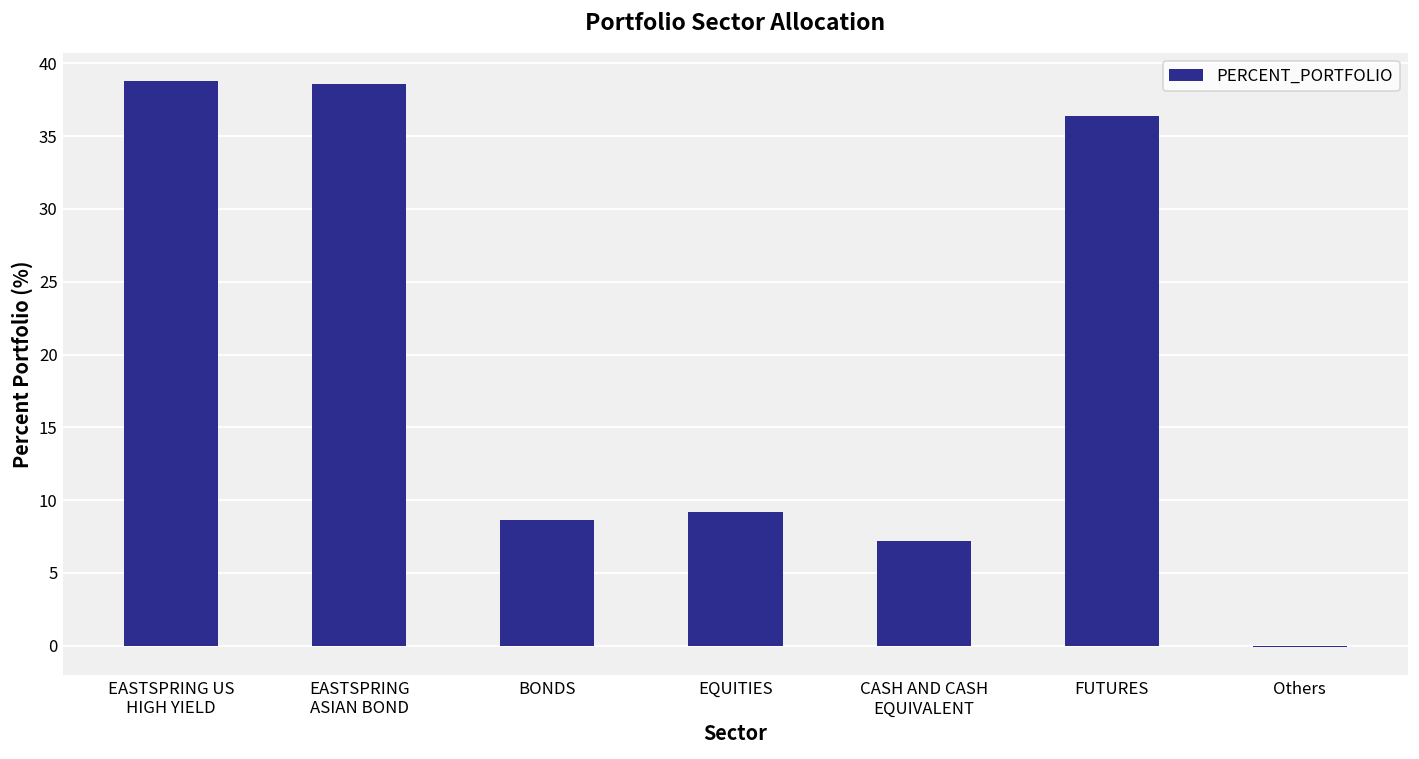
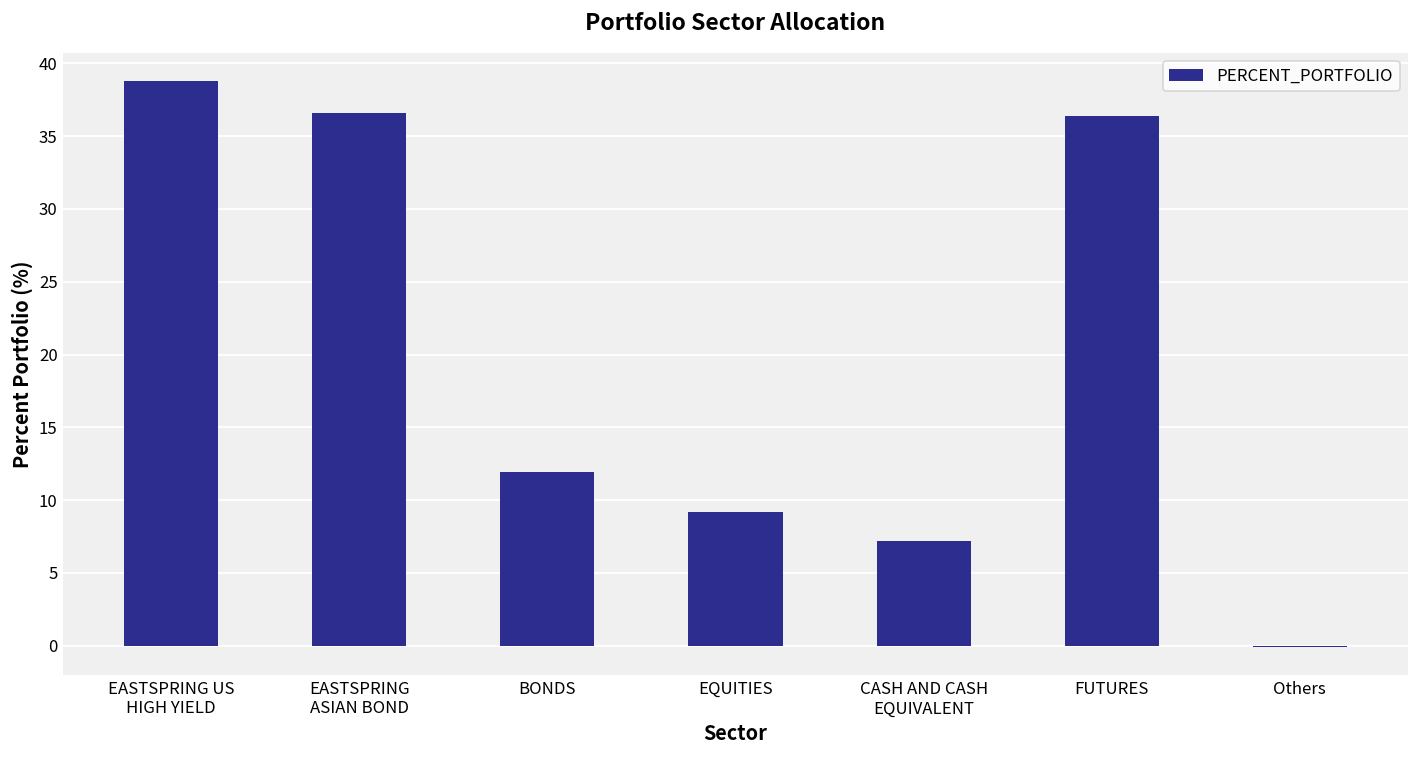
  {
    "EASTSPRING US HIGH YIELD": 38.8,
-   "EASTSPRING ASIAN BOND": 38.6,
-   "BONDS": 8.6,
+   "EASTSPRING ASIAN BOND": 36.6,
+   "BONDS": 11.9,
    "EQUITIES": 9.2,
    "CASH AND CASH EQUIVALENT": 7.2,
    "FUTURES": 36.4
  }
